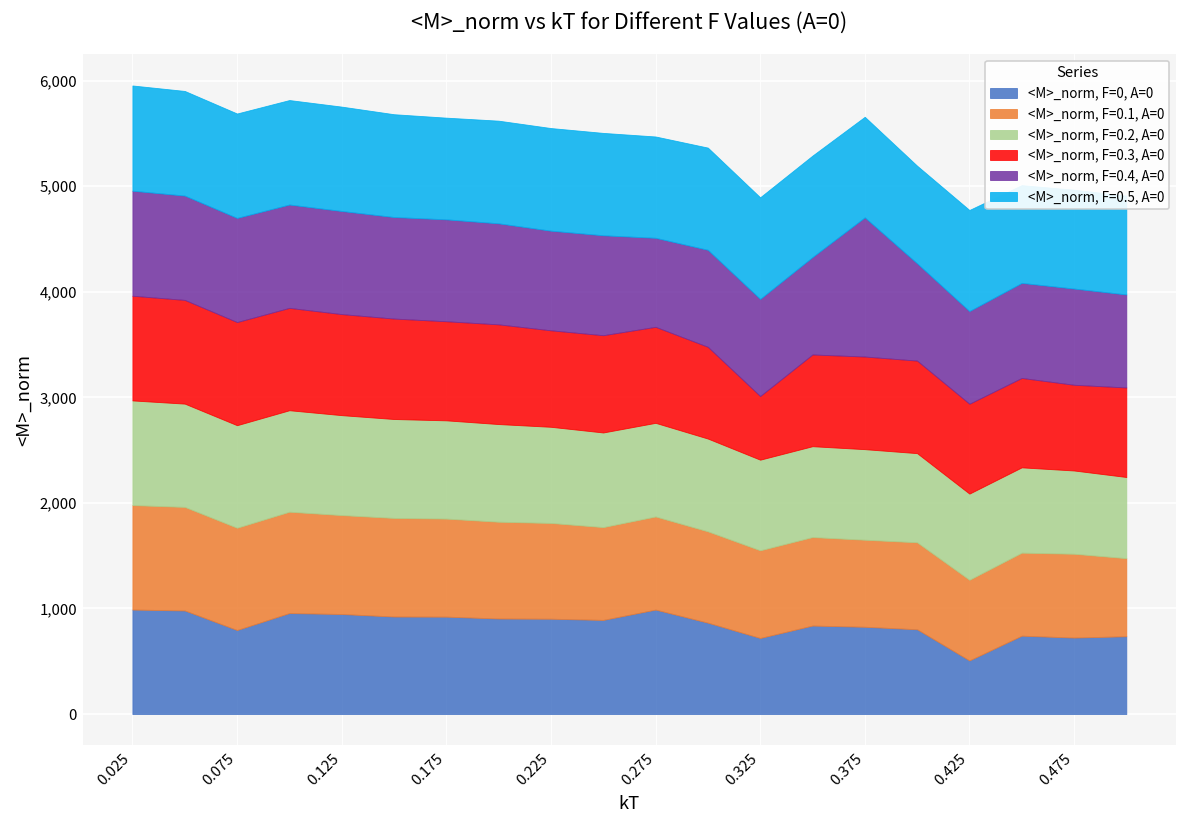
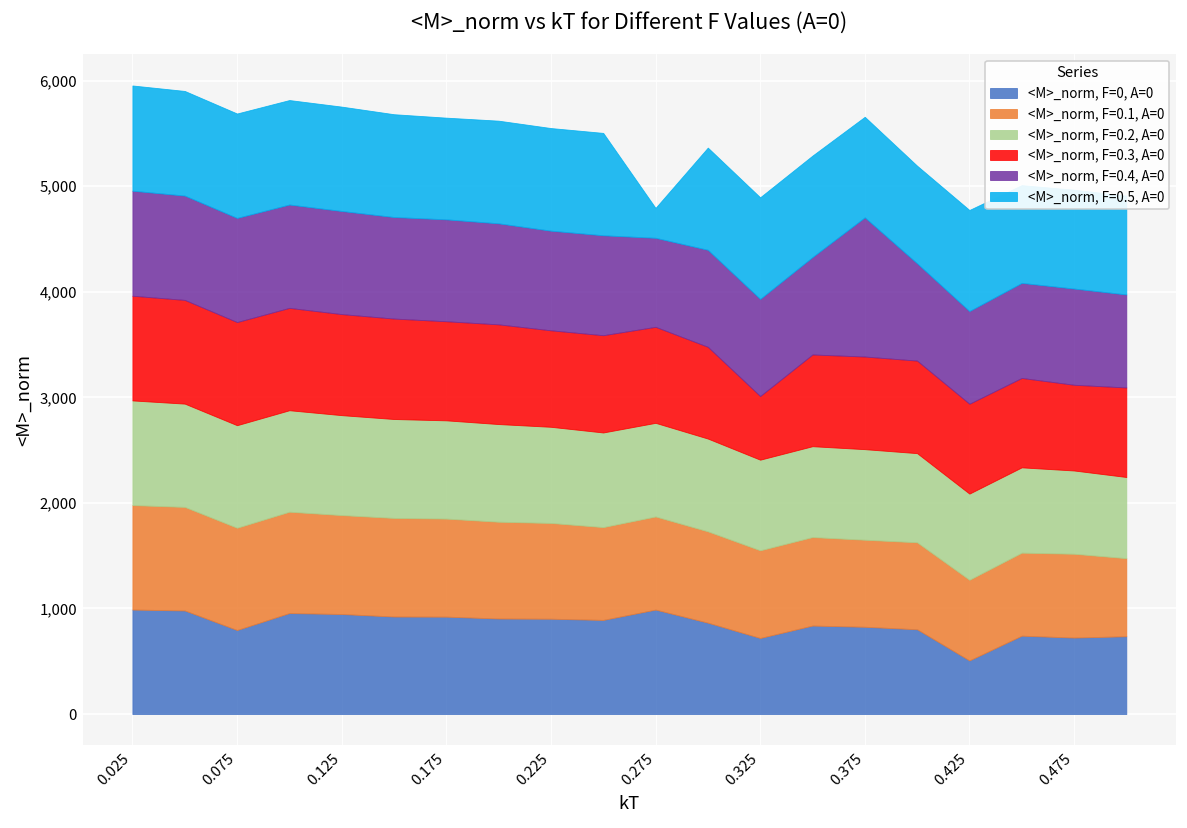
  {
    "<M>_norm, F=0, A=0": {
      "0.025": "1,000",
      "0.075": "800",
      "0.125": "900",
      "0.175": "900",
      "0.225": "900",
      "0.275": "1,000",
      "0.325": "700",
      "0.375": "800",
      "0.425": "500",
      "0.475": "700"
    },
    "<M>_norm, F=0.1, A=0": {
      "0.025": "1,000",
      "0.075": "1,000",
      "0.125": "900",
      "0.175": "900",
      "0.225": "900",
      "0.275": "900",
      "0.325": "800",
      "0.375": "800",
      "0.425": "800",
      "0.475": "800"
    },
    "<M>_norm, F=0.2, A=0": {
      "0.025": "1,000",
      "0.075": "1,000",
      "0.125": "900",
      "0.175": "900",
      "0.225": "900",
      "0.275": "900",
      "0.325": "900",
      "0.375": "900",
      "0.425": "800",
      "0.475": "800"
    },
    "<M>_norm, F=0.3, A=0": {
      "0.025": "1,000",
      "0.075": "1,000",
      "0.125": "1,000",
      "0.175": "900",
      "0.225": "900",
      "0.275": "900",
      "0.325": "600",
      "0.375": "900",
      "0.425": "900",
      "0.475": "800"
    },
    "<M>_norm, F=0.4, A=0": {
      "0.025": "1,000",
      "0.075": "1,000",
      "0.125": "1,000",
      "0.175": "1,000",
      "0.225": "900",
      "0.275": "800",
      "0.325": "900",
      "0.375": "1,300",
      "0.425": "900",
      "0.475": "900"
    },
    "<M>_norm, F=0.5, A=0": {
      "0.025": "1,000",
      "0.075": "1,000",
      "0.125": "1,000",
      "0.175": "1,000",
      "0.225": "1,000",
-     "0.275": "1,000",
+     "0.275": "300",
      "0.325": "1,000",
      "0.375": "1,000",
      "0.425": "1,000"
    }
  }
